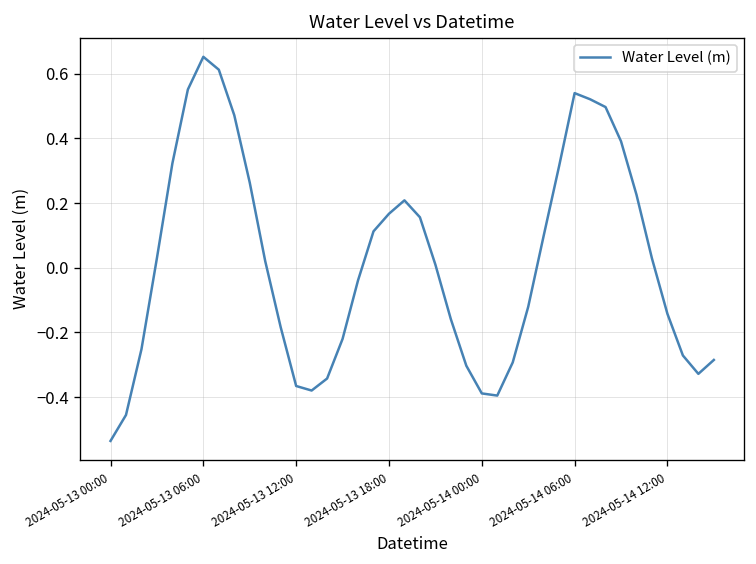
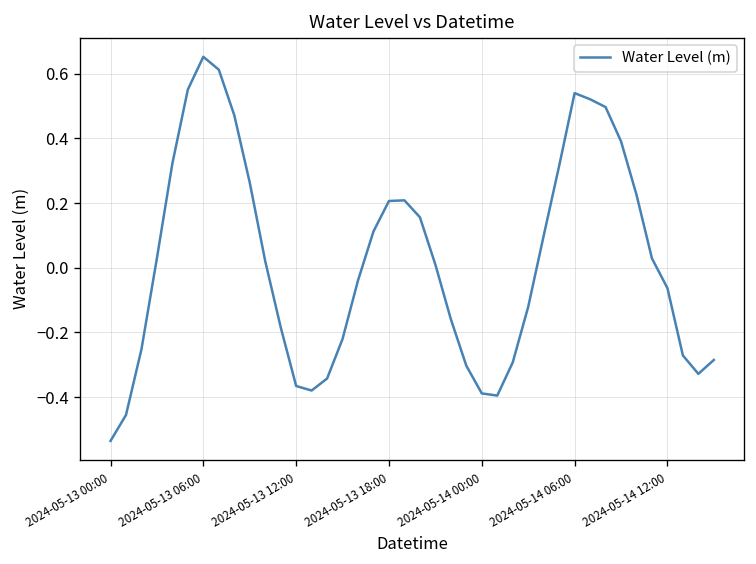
  {
    "2024-05-13 00:00": -0.54,
    "2024-05-13 06:00": 0.65,
    "2024-05-13 12:00": -0.37,
-   "2024-05-13 18:00": 0.17,
+   "2024-05-13 18:00": 0.21,
    "2024-05-14 00:00": -0.39,
    "2024-05-14 06:00": 0.54,
-   "2024-05-14 12:00": -0.14
+   "2024-05-14 12:00": -0.06
  }
